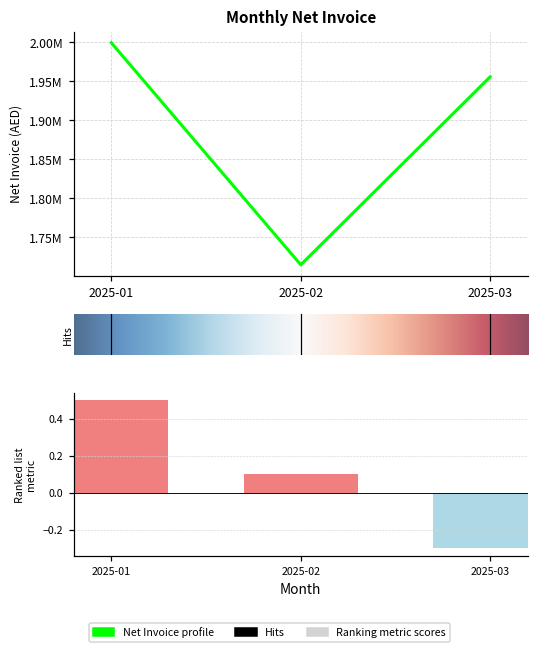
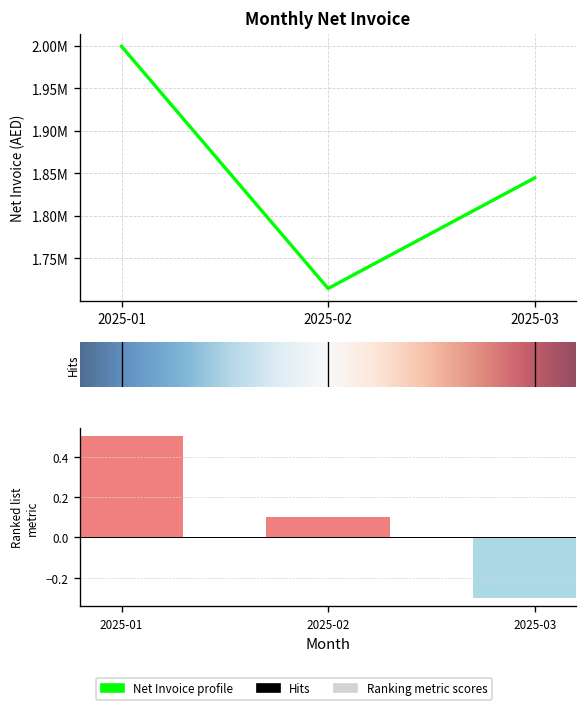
  {
    "Monthly Net Invoice": {
      "2025-01": 2000000,
      "2025-02": 1710000,
-     "2025-03": 1960000
+     "2025-03": 1840000
    }
  }
